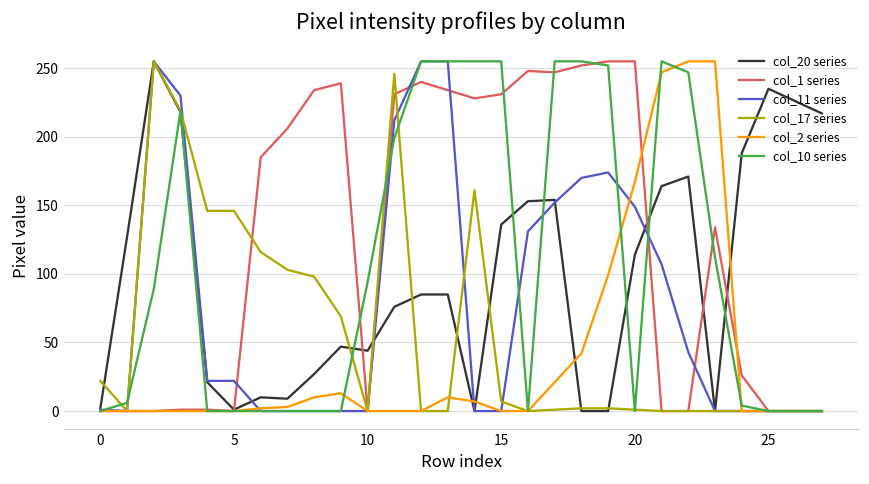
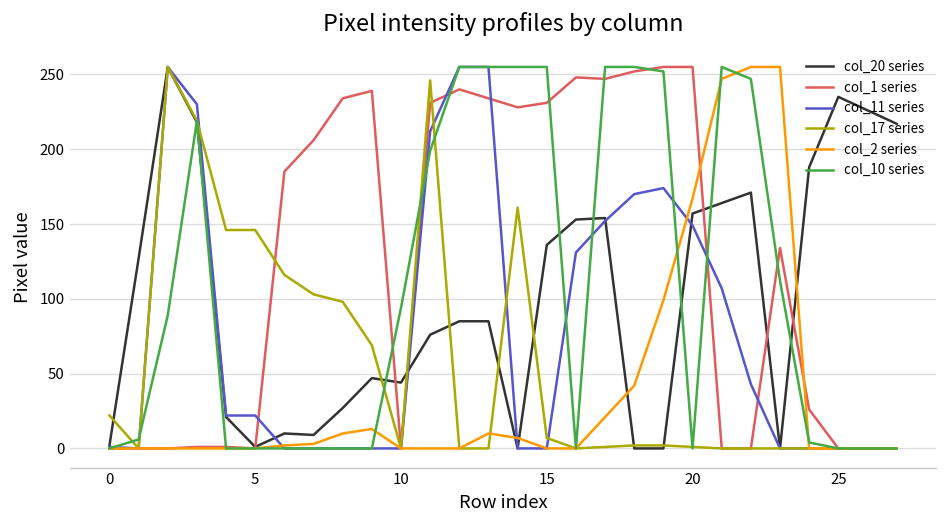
  {
    "col_20 series": {
      "10": 44,
      "15": 136,
-     "20": 114,
+     "20": 157,
      "25": 235
    },
    "col_1 series": {
      "15": 231,
      "20": 255
    },
    "col_11 series": {
      "5": 22,
      "20": 149
    },
    "col_17 series": {
      "0": 22,
      "5": 146,
      "15": 7
    },
    "col_2 series": {
      "20": 167
    },
    "col_10 series": {
      "10": 94,
      "15": 255
    }
  }
